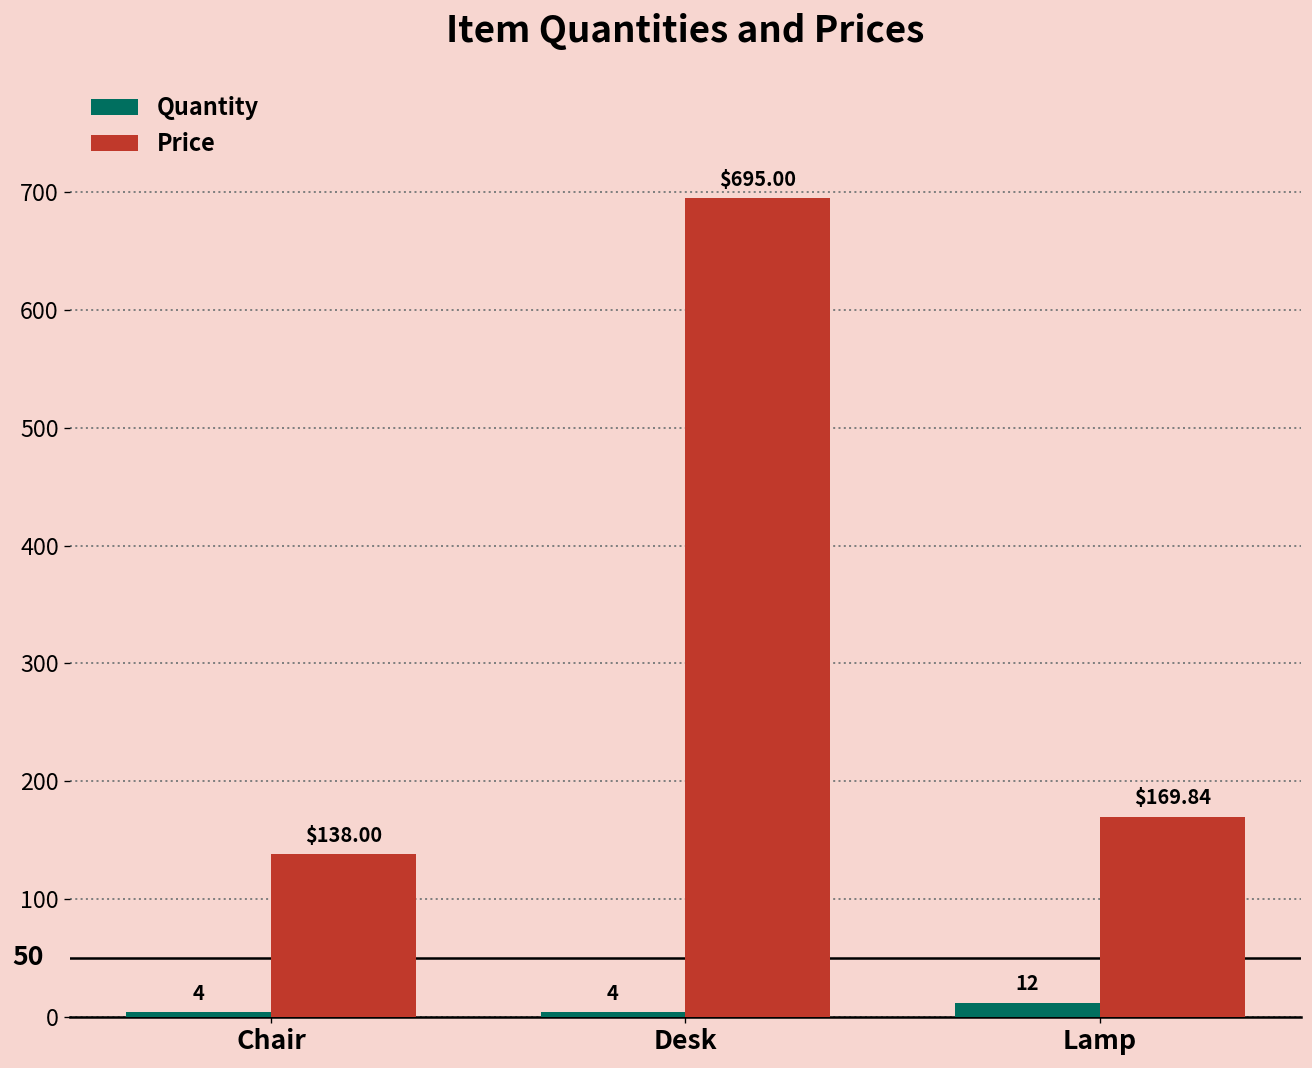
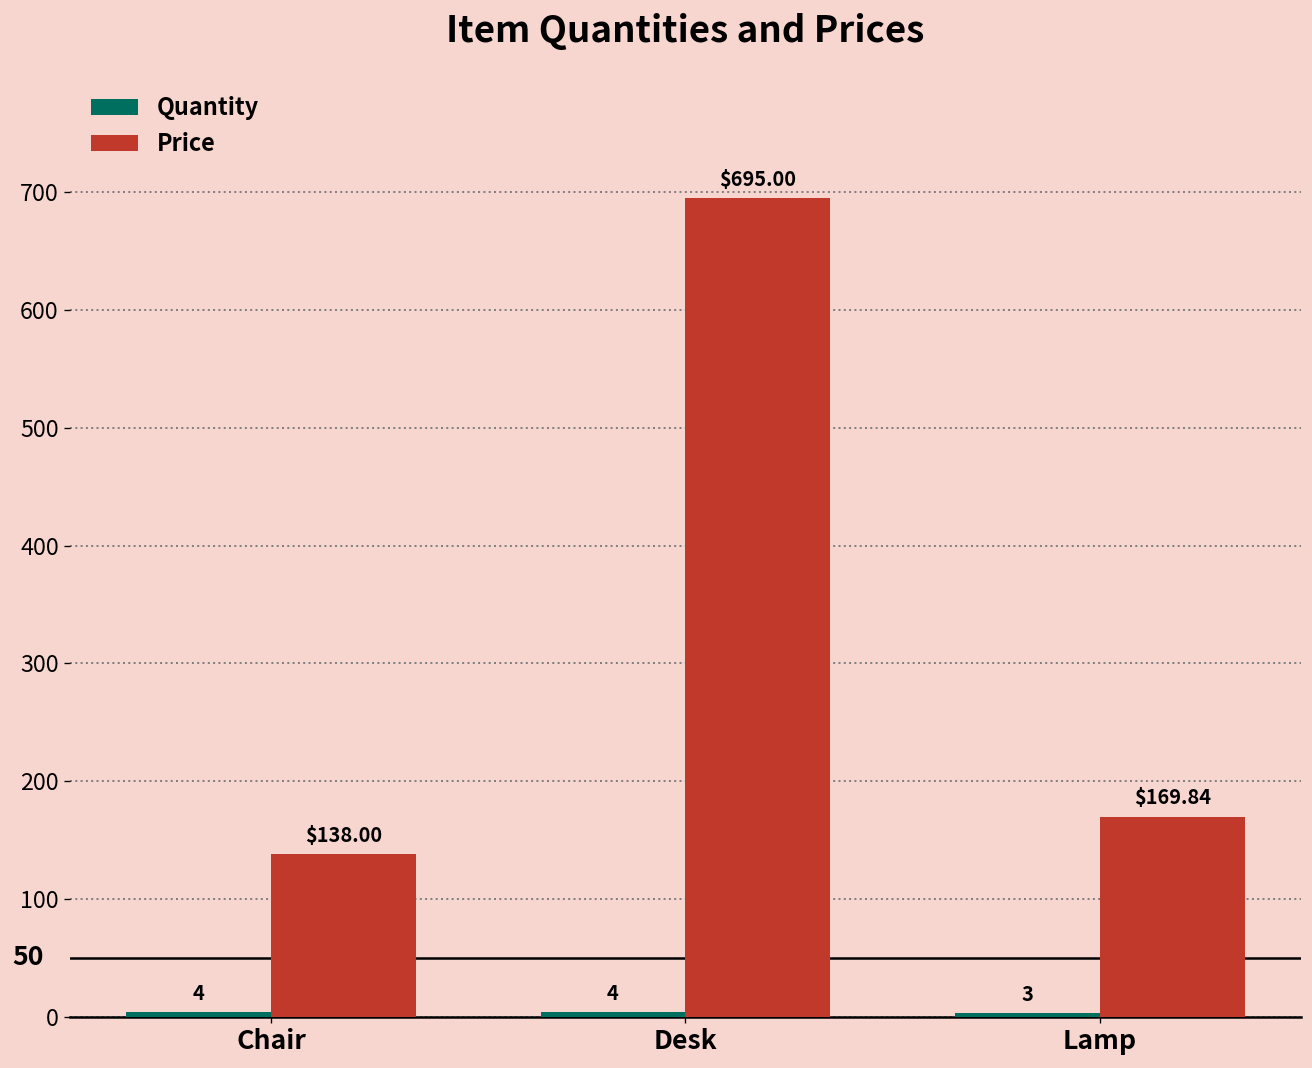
  {
    "Quantity": {
      "Chair": "4",
      "Desk": "4",
-     "Lamp": "12"
+     "Lamp": "3"
    },
    "Price": {
      "Chair": "$138.00",
      "Desk": "$695.00",
      "Lamp": "$169.84"
    }
  }
